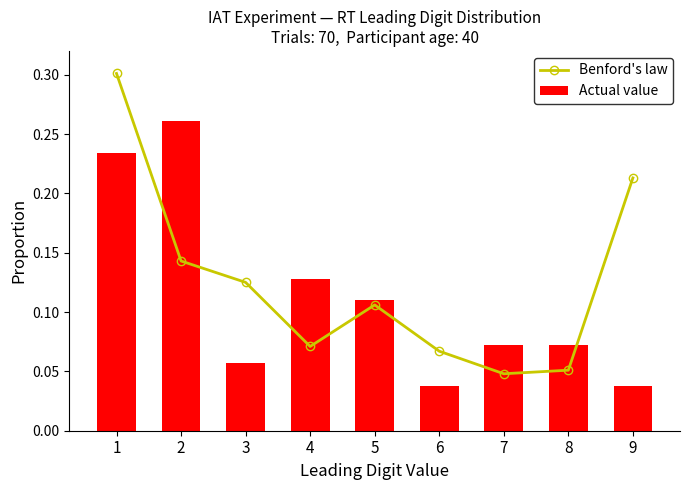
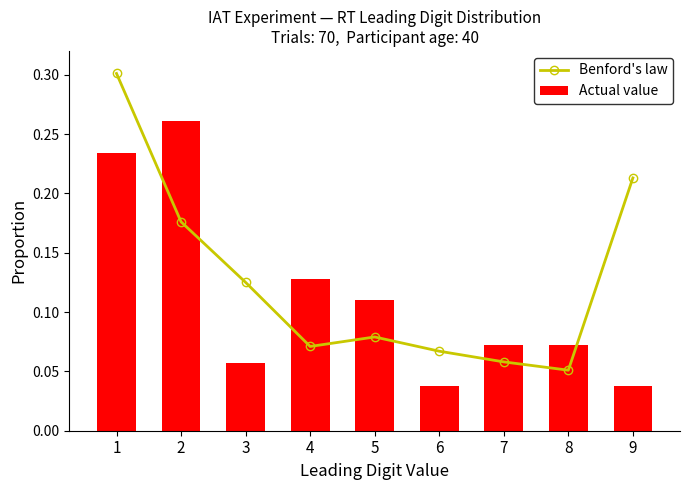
  {
    "Benford's law": {
      "1": 0.301,
-     "2": 0.143,
+     "2": 0.176,
      "3": 0.125,
      "4": 0.071,
-     "5": 0.106,
+     "5": 0.079,
      "6": 0.067,
-     "7": 0.048,
+     "7": 0.058,
      "8": 0.051,
      "9": 0.213
    },
    "Actual value": {
      "1": 0.234,
      "2": 0.261,
      "3": 0.057,
      "4": 0.128,
      "5": 0.110,
      "6": 0.038,
      "7": 0.072,
      "8": 0.072,
      "9": 0.038
    }
  }
